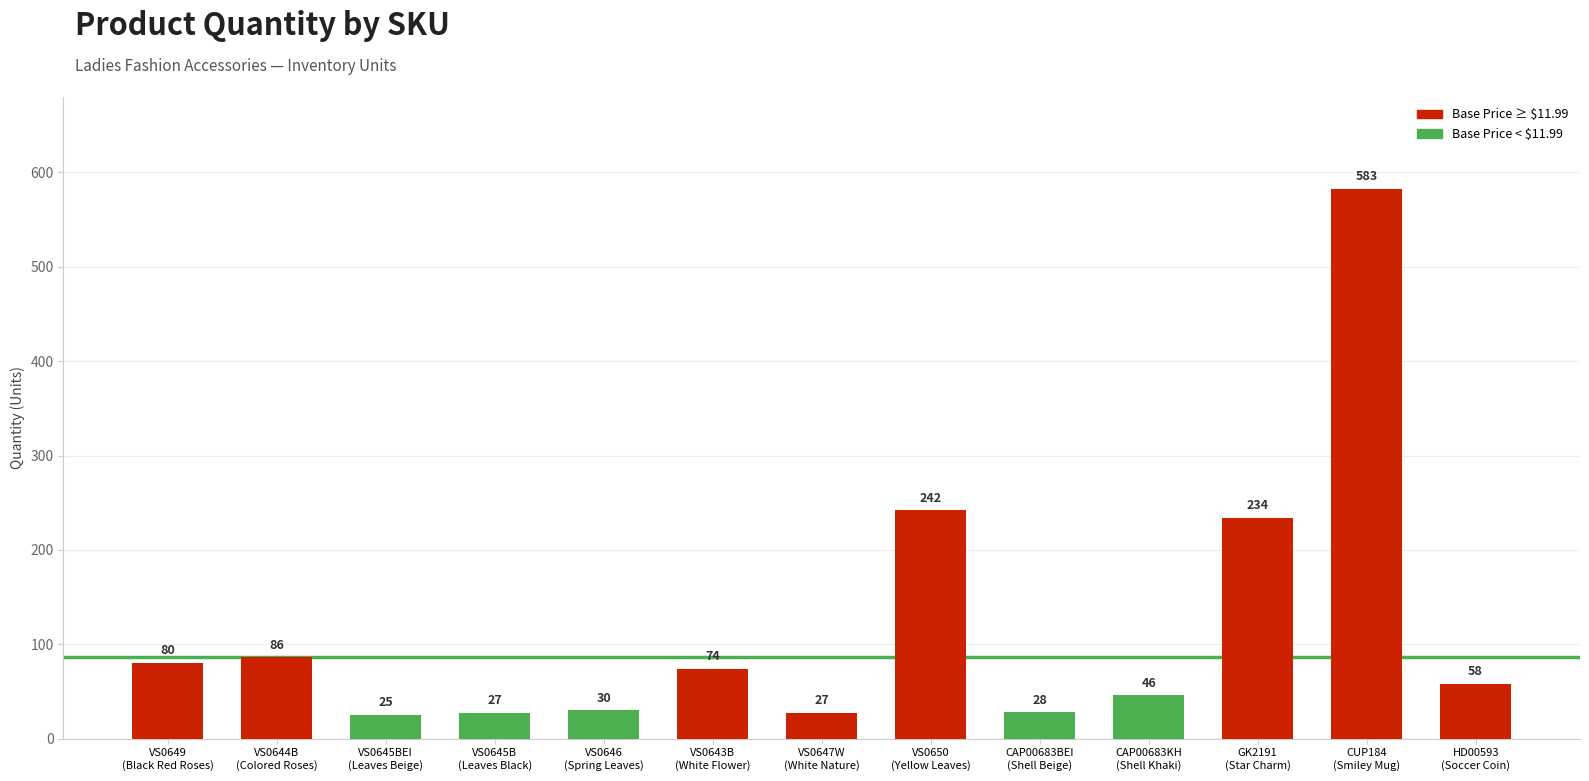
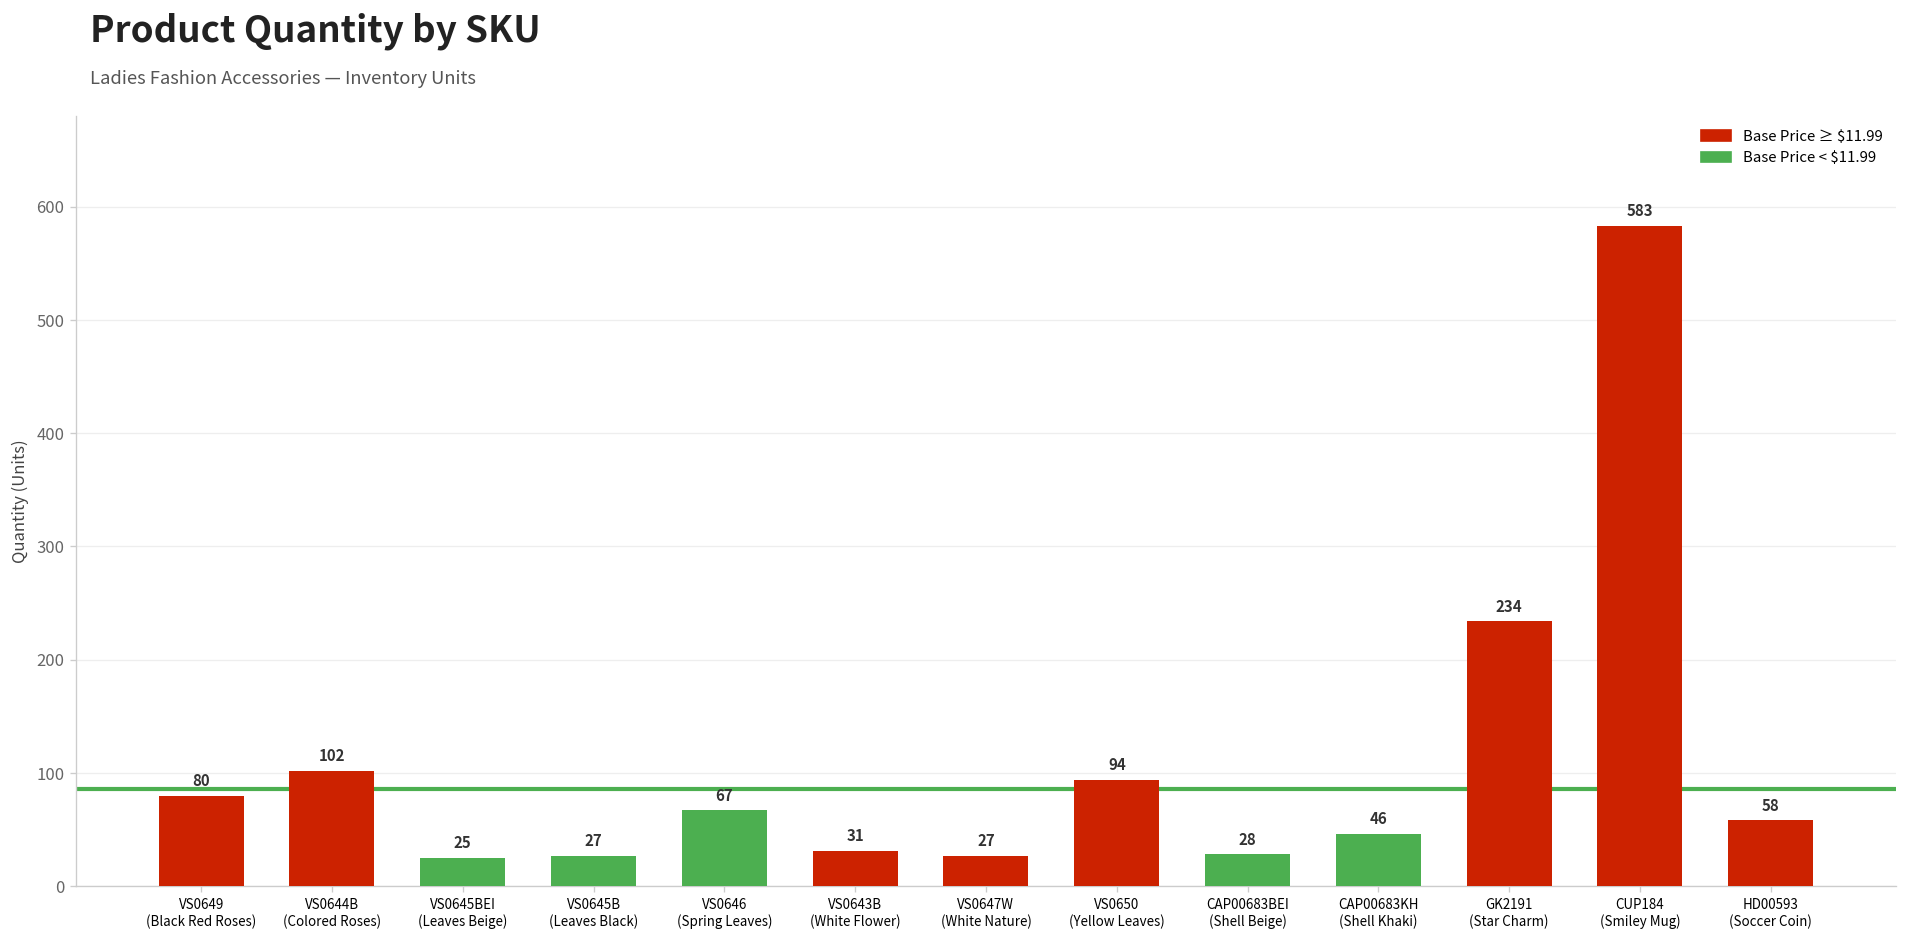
  {
    "VS0649 (Black Red Roses)": 80,
-   "VS0644B (Colored Roses)": 86,
+   "VS0644B (Colored Roses)": 102,
    "VS0645BEI (Leaves Beige)": 25,
    "VS0645B (Leaves Black)": 27,
-   "VS0646 (Spring Leaves)": 30,
-   "VS0643B (White Flower)": 74,
+   "VS0646 (Spring Leaves)": 67,
+   "VS0643B (White Flower)": 31,
    "VS0647W (White Nature)": 27,
-   "VS0650 (Yellow Leaves)": 242,
+   "VS0650 (Yellow Leaves)": 94,
    "CAP00683BEI (Shell Beige)": 28,
    "CAP00683KH (Shell Khaki)": 46,
    "GK2191 (Star Charm)": 234,
    "CUP184 (Smiley Mug)": 583,
    "HD00593 (Soccer Coin)": 58
  }
